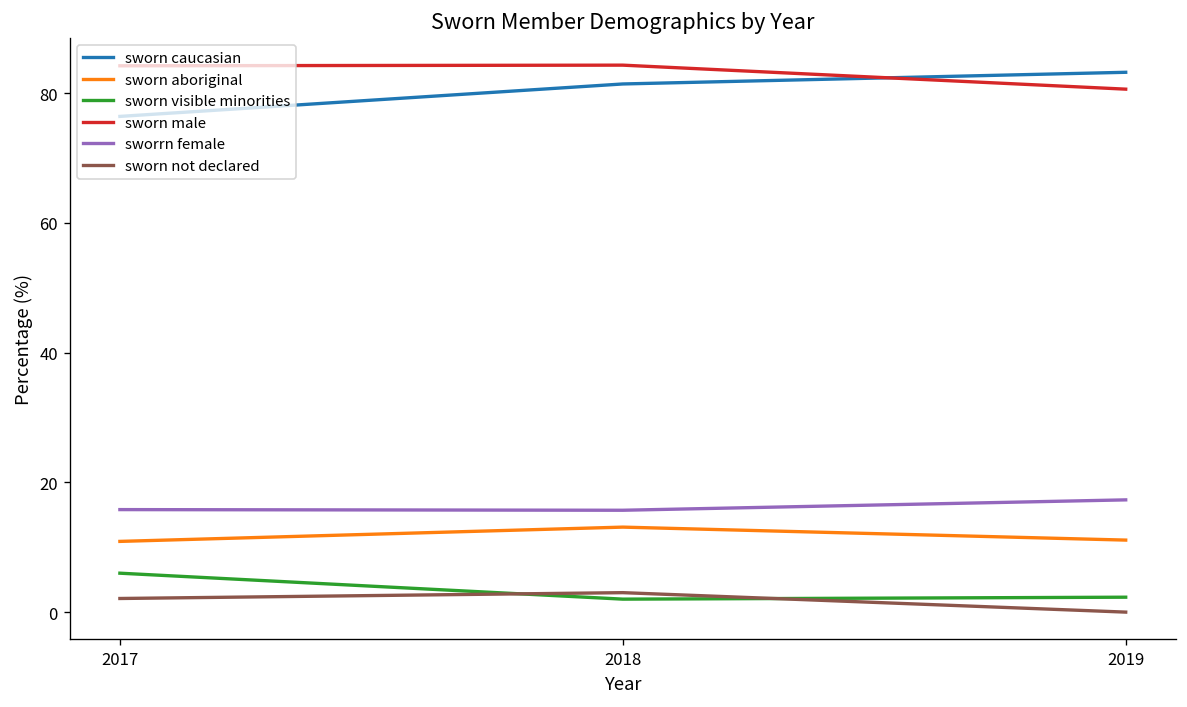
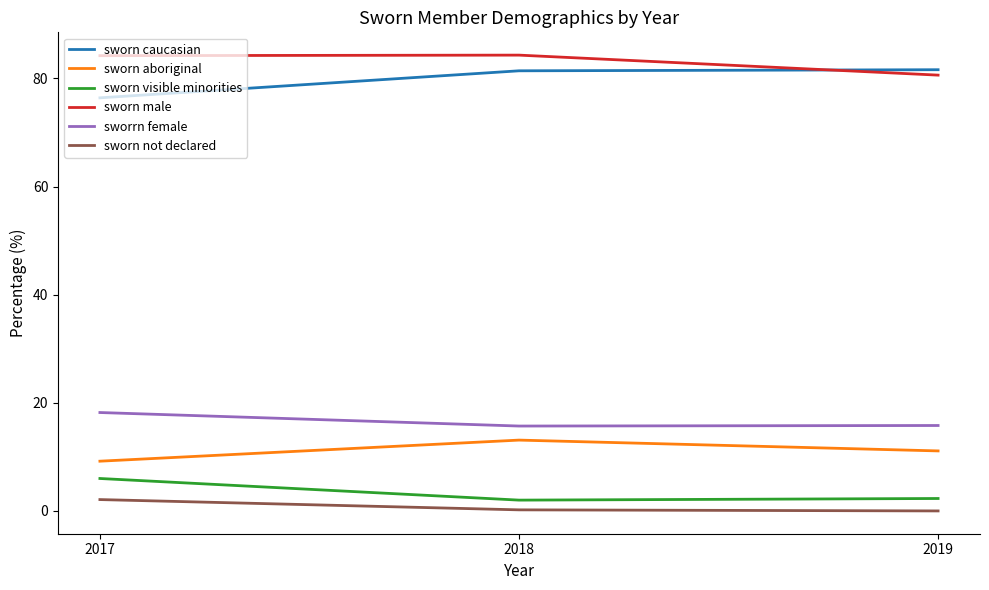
  {
    "sworn caucasian": {
      "2018": 81,
-     "2019": 83
+     "2019": 82
    },
    "sworn aboriginal": {
-     "2017": 11,
+     "2017": 9,
      "2018": 13,
      "2019": 11
    },
    "sworn visible minorities": {
      "2017": 6,
      "2018": 2,
      "2019": 2
    },
    "sworn male": {
      "2018": 84,
      "2019": 81
    },
    "sworrn female": {
-     "2017": 16,
+     "2017": 18,
      "2018": 16,
-     "2019": 17
+     "2019": 16
    },
    "sworn not declared": {
      "2017": 2,
-     "2018": 3,
+     "2018": 0,
      "2019": 0
    }
  }
